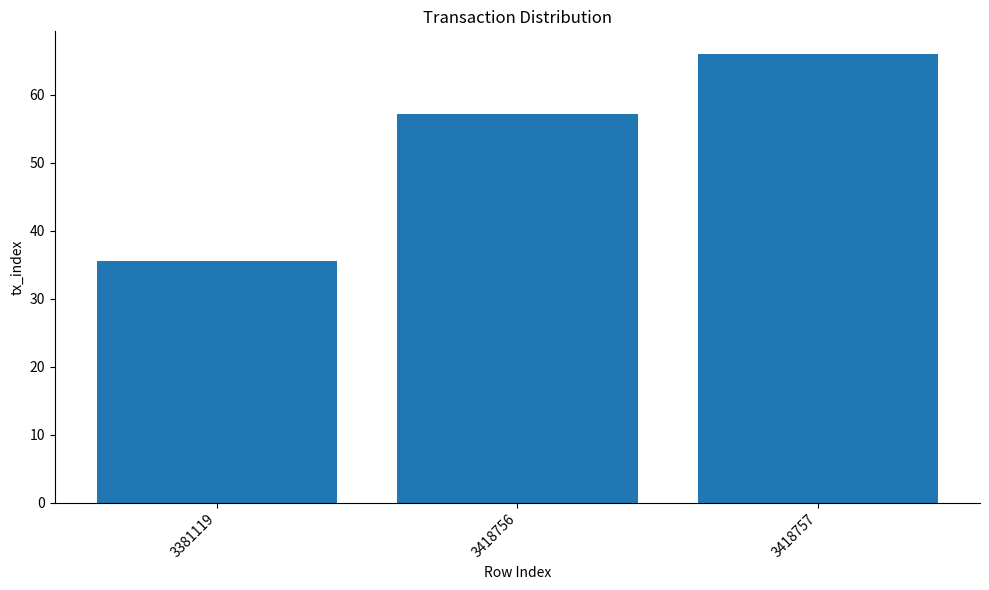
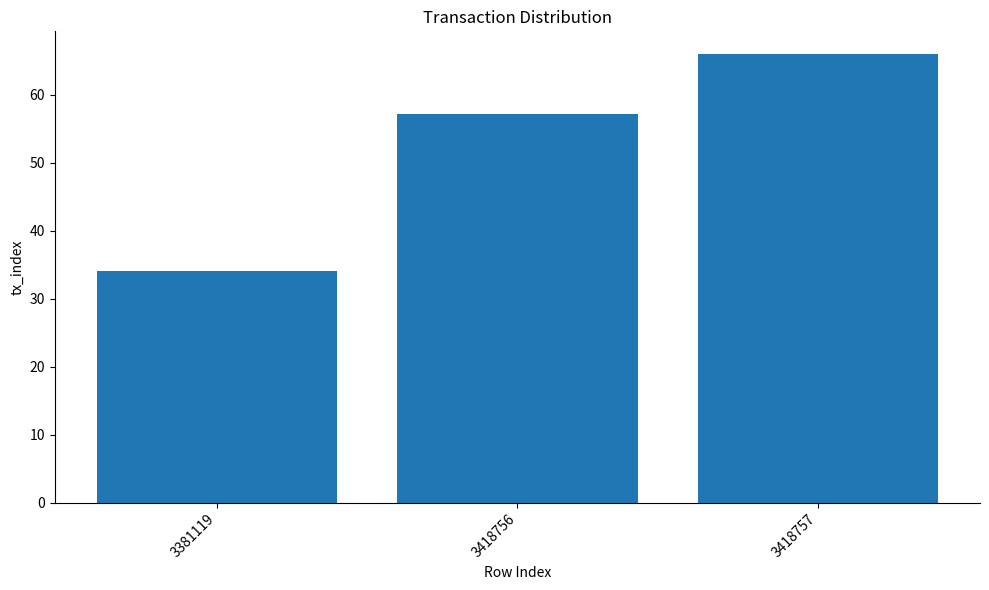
  {
-   "3381119": 36,
+   "3381119": 34,
    "3418756": 57,
    "3418757": 66
  }
